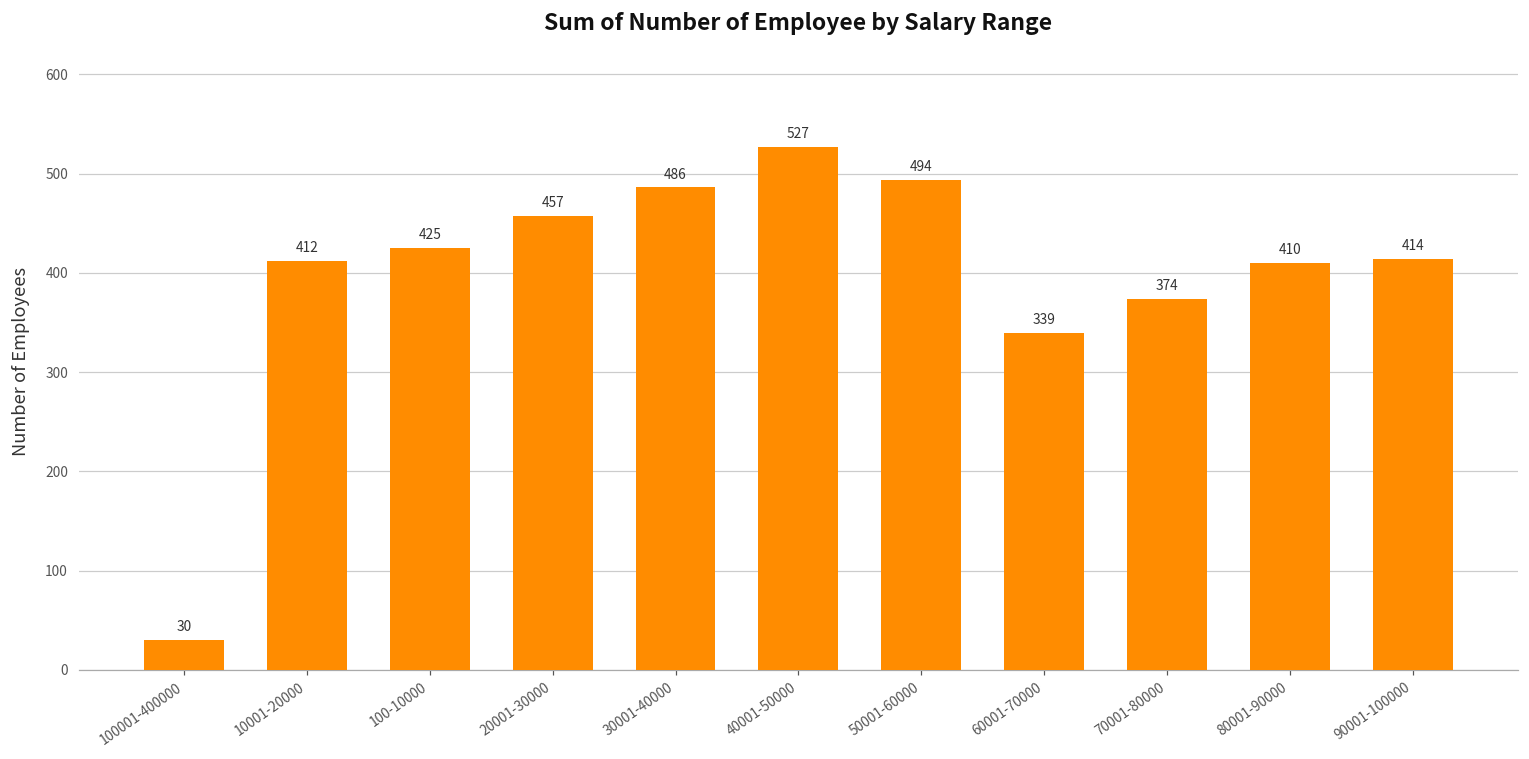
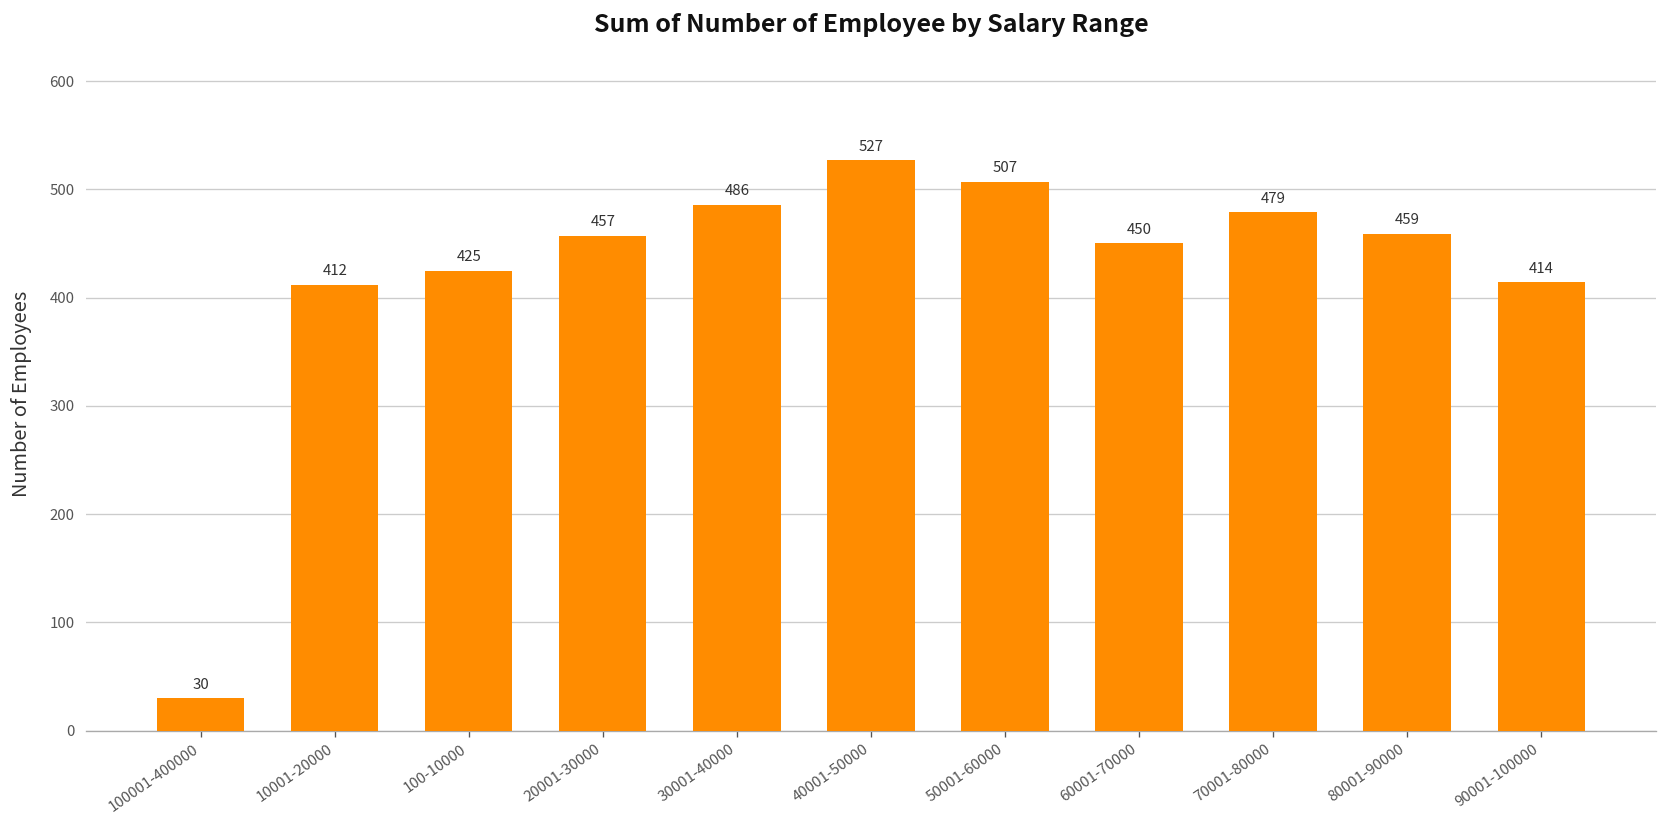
  {
    "100001-400000": 30,
    "10001-20000": 412,
    "100-10000": 425,
    "20001-30000": 457,
    "30001-40000": 486,
    "40001-50000": 527,
-   "50001-60000": 494,
-   "60001-70000": 339,
-   "70001-80000": 374,
-   "80001-90000": 410,
+   "50001-60000": 507,
+   "60001-70000": 450,
+   "70001-80000": 479,
+   "80001-90000": 459,
    "90001-100000": 414
  }
